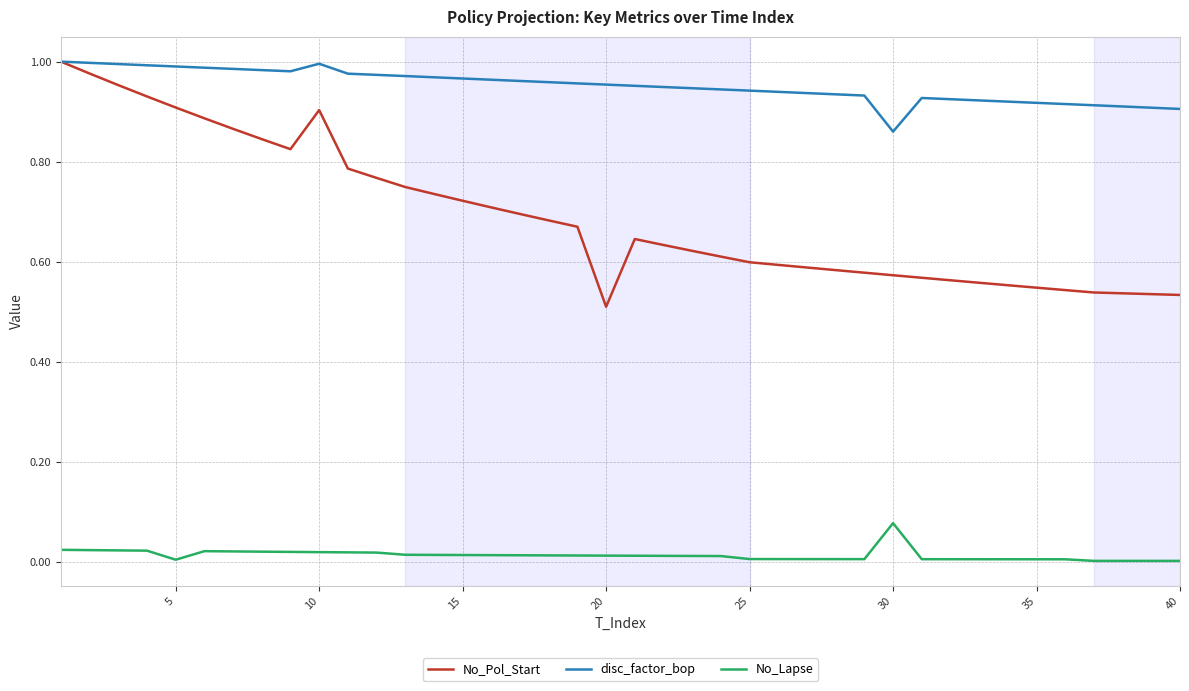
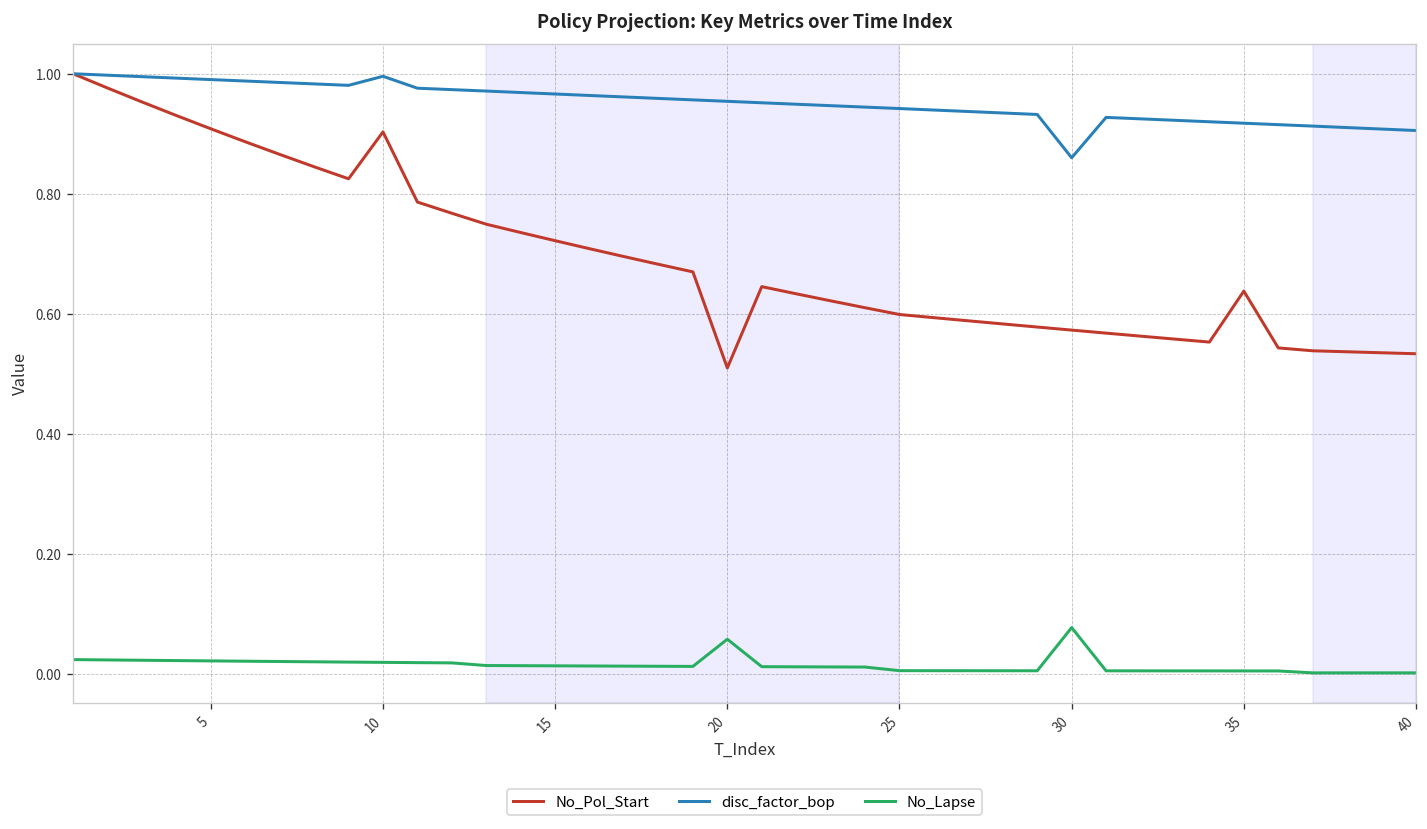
  {
    "No_Pol_Start": {
      "5": 0.91,
      "10": 0.90,
      "15": 0.72,
      "20": 0.51,
      "25": 0.60,
      "30": 0.57,
-     "35": 0.55,
+     "35": 0.64,
      "40": 0.53
    },
    "disc_factor_bop": {
      "5": 0.99,
      "10": 1.00,
      "15": 0.97,
      "20": 0.95,
      "25": 0.94,
      "30": 0.86,
      "35": 0.92,
      "40": 0.91
    },
    "No_Lapse": {
-     "5": 0.00,
+     "5": 0.02,
      "10": 0.02,
      "15": 0.01,
-     "20": 0.01,
+     "20": 0.06,
      "25": 0.01,
      "30": 0.08,
      "35": 0.00,
      "40": 0.00
    }
  }
